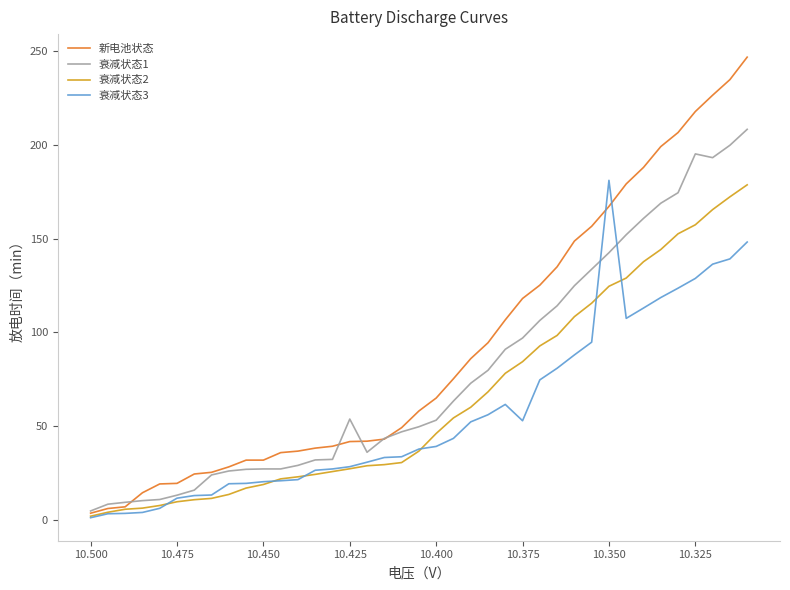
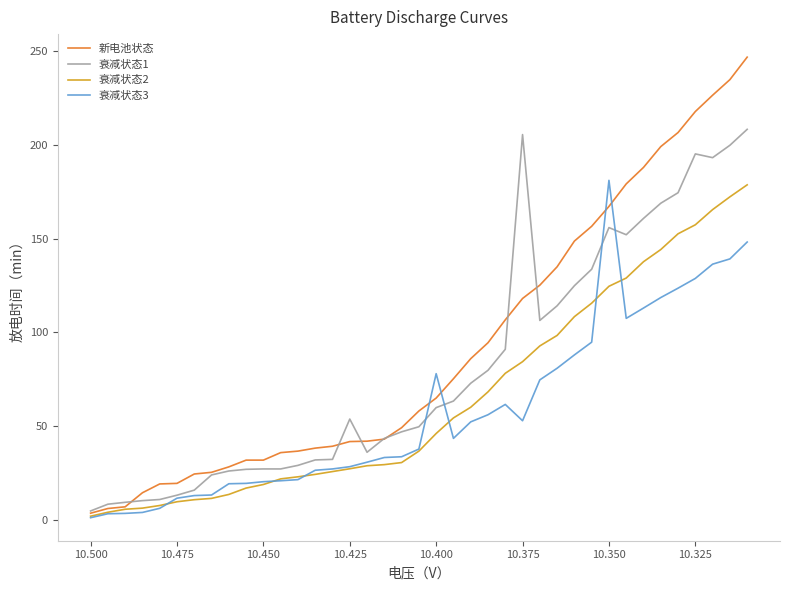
  {
    "衰减状态1": {
      "10.475": 13,
      "10.450": 27,
      "10.425": 54,
-     "10.400": 53,
-     "10.375": 97,
-     "10.350": 143,
+     "10.400": 60,
+     "10.375": 206,
+     "10.350": 156,
      "10.325": 195
    },
    "衰减状态3": {
      "10.475": 12,
      "10.450": 20,
-     "10.400": 39,
+     "10.400": 78,
      "10.375": 53,
      "10.350": 181,
      "10.325": 129
    }
  }
